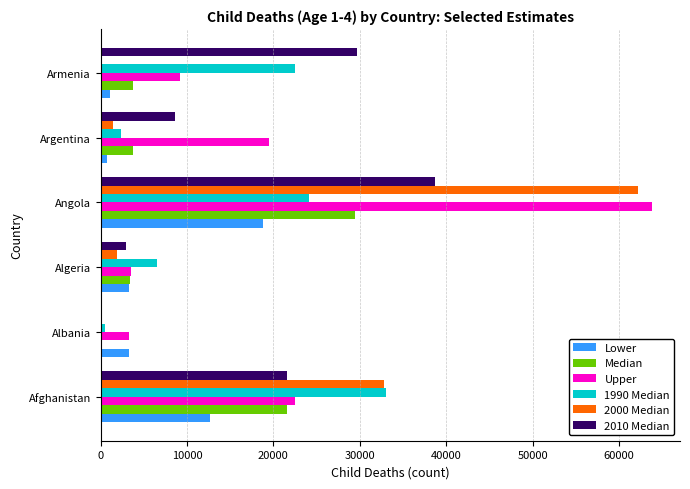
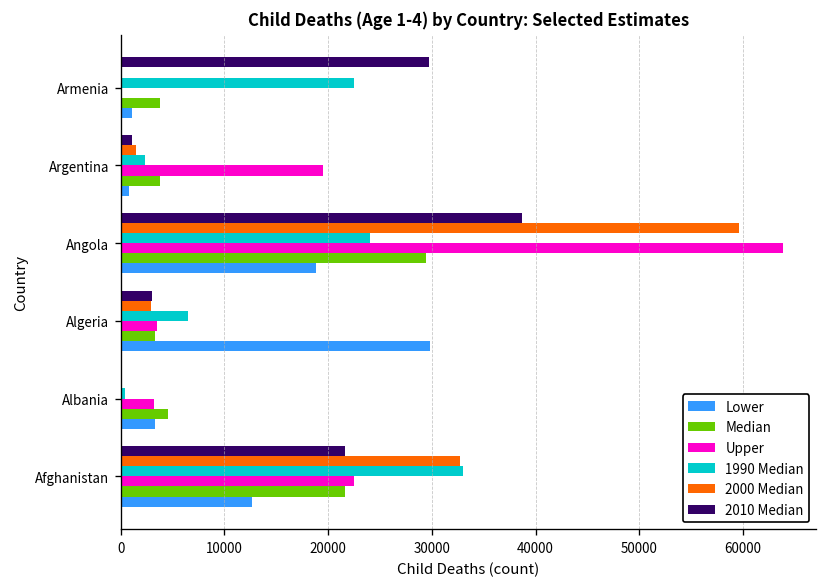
  {
    "Lower": {
      "Armenia": 1000,
      "Argentina": 1000,
      "Angola": 19000,
-     "Algeria": 3000,
+     "Algeria": 30000,
      "Albania": 3000,
      "Afghanistan": 13000
    },
    "Median": {
      "Armenia": 4000,
      "Argentina": 4000,
      "Angola": 29000,
      "Algeria": 3000,
-     "Albania": 0,
+     "Albania": 5000,
      "Afghanistan": 22000
    },
    "Upper": {
-     "Armenia": 9000,
+     "Armenia": 0,
      "Argentina": 20000,
      "Angola": 64000,
      "Algeria": 3000,
      "Albania": 3000,
      "Afghanistan": 22000
    },
    "1990 Median": {
      "Armenia": 23000,
      "Argentina": 2000,
      "Angola": 24000,
      "Algeria": 7000,
      "Albania": 0,
      "Afghanistan": 33000
    },
    "2000 Median": {
      "Argentina": 1000,
-     "Angola": 62000,
-     "Algeria": 2000,
+     "Angola": 60000,
+     "Algeria": 3000,
      "Afghanistan": 33000
    },
    "2010 Median": {
      "Armenia": 30000,
-     "Argentina": 9000,
+     "Argentina": 1000,
      "Angola": 39000,
      "Algeria": 3000,
      "Afghanistan": 22000
    }
  }
